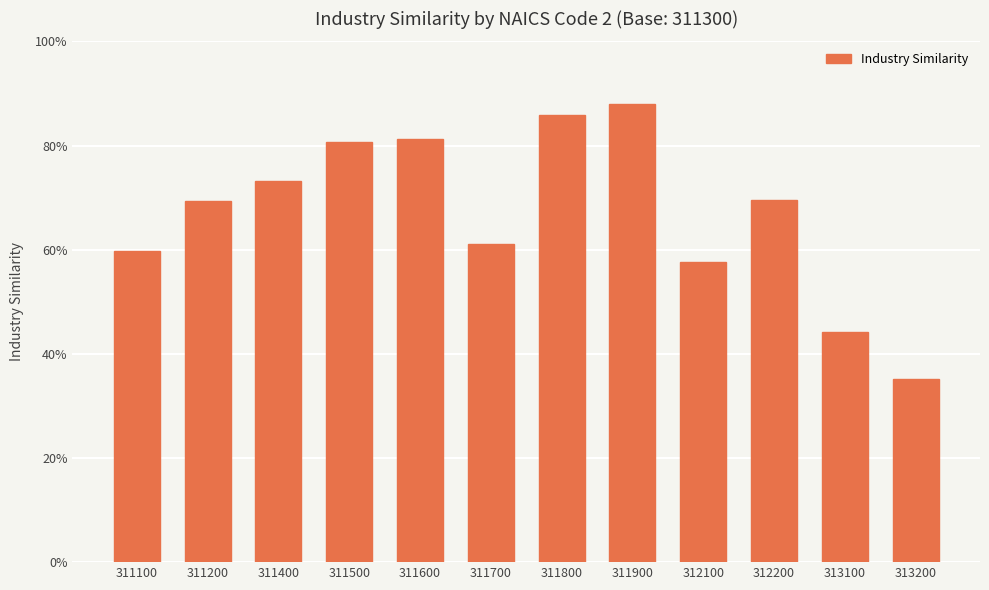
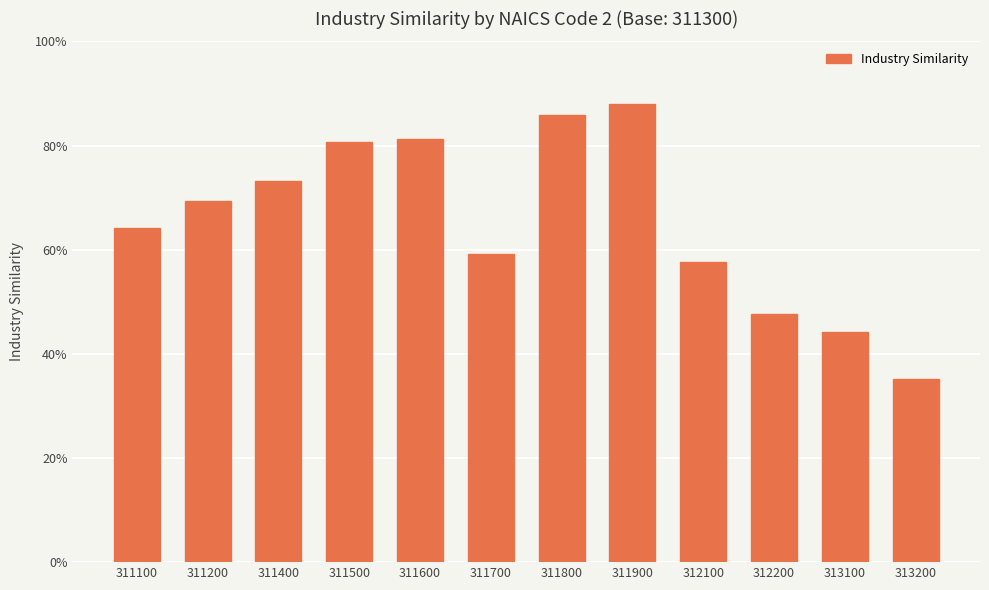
  {
-   "311100": "60%",
+   "311100": "64%",
    "311200": "69%",
    "311400": "73%",
    "311500": "81%",
    "311600": "81%",
-   "311700": "61%",
+   "311700": "59%",
    "311800": "86%",
    "311900": "88%",
    "312100": "58%",
-   "312200": "70%",
+   "312200": "48%",
    "313100": "44%",
    "313200": "35%"
  }
